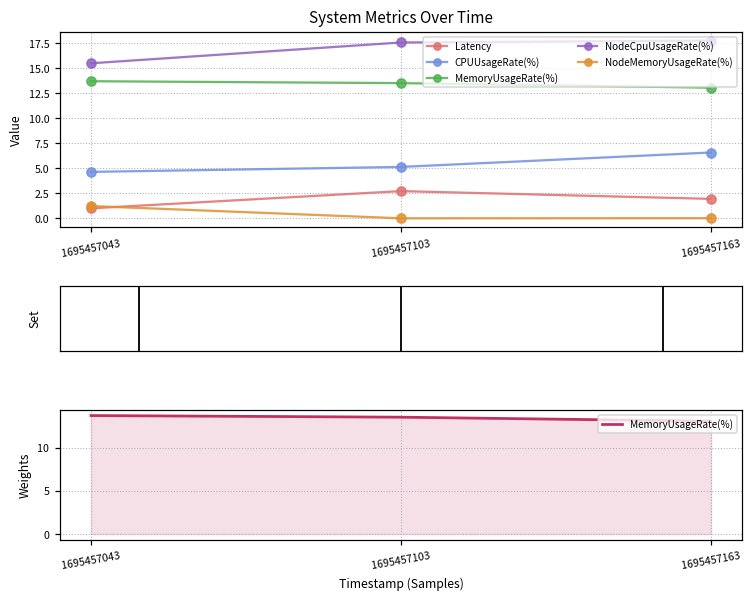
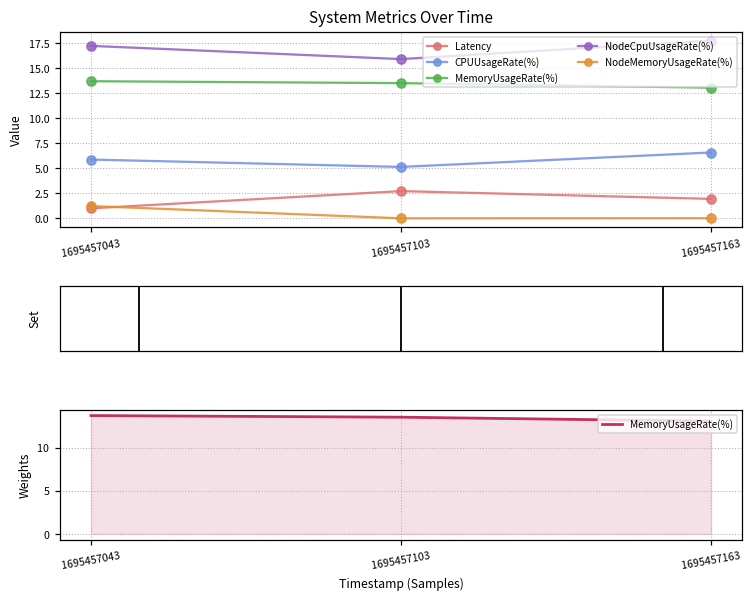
  {
    "System Metrics Over Time": {
      "Latency": {
        "1695457103": 3,
        "1695457163": 2
      },
      "CPUUsageRate(%)": {
-       "1695457043": 5,
+       "1695457043": 6,
        "1695457103": 5,
        "1695457163": 7
      },
      "NodeCpuUsageRate(%)": {
-       "1695457043": 16,
-       "1695457103": 18
+       "1695457043": 17,
+       "1695457103": 16
      },
      "NodeMemoryUsageRate(%)": {
        "1695457103": 0,
        "1695457163": 0
      }
    }
  }
